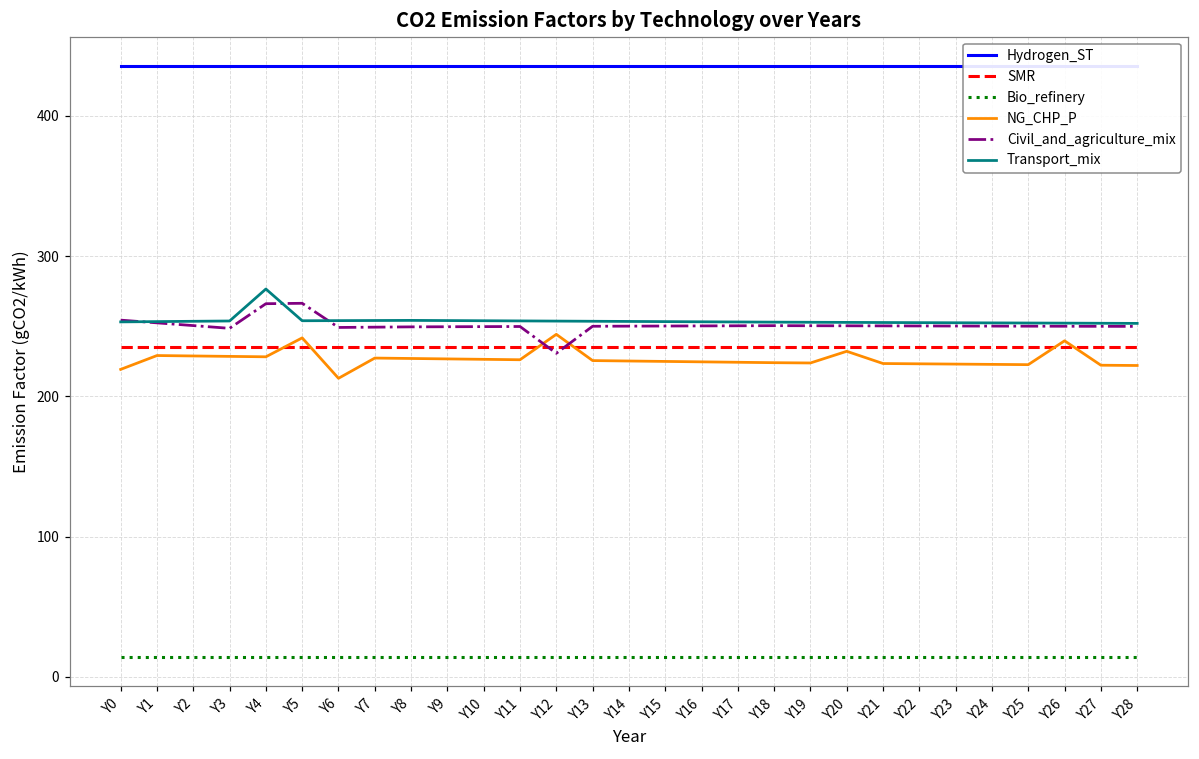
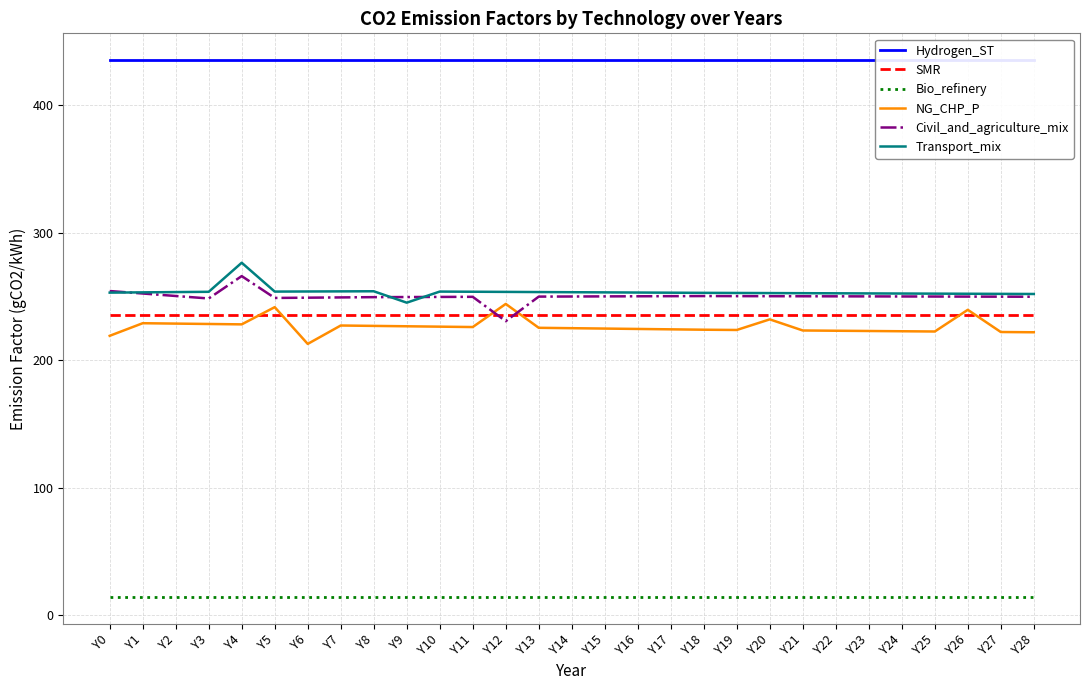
  {
    "Hydrogen_ST": {
      "Y0": 435,
      "Y1": 435,
      "Y2": 435,
      "Y3": 435,
      "Y4": 435,
      "Y5": 435,
      "Y6": 435,
      "Y7": 435,
      "Y8": 435,
      "Y9": 435,
      "Y10": 435,
      "Y11": 435,
      "Y12": 435,
      "Y13": 435,
      "Y14": 435,
      "Y15": 435,
      "Y16": 435,
      "Y17": 435,
      "Y18": 435,
      "Y19": 435,
      "Y20": 435,
      "Y21": 435,
      "Y22": 435,
      "Y23": 435
    },
    "SMR": {
      "Y0": 235,
      "Y1": 235,
      "Y2": 235,
      "Y3": 235,
      "Y4": 235,
      "Y5": 235,
      "Y6": 235,
      "Y7": 235,
      "Y8": 235,
      "Y9": 235,
      "Y10": 235,
      "Y11": 235,
      "Y12": 235,
      "Y13": 235,
      "Y14": 235,
      "Y15": 235,
      "Y16": 235,
      "Y17": 235,
      "Y18": 235,
      "Y19": 235,
      "Y20": 235,
      "Y21": 235,
      "Y22": 235,
      "Y23": 235,
      "Y24": 235,
      "Y25": 235,
      "Y26": 235,
      "Y27": 235,
      "Y28": 235
    },
    "Bio_refinery": {
      "Y0": 14,
      "Y1": 14,
      "Y2": 14,
      "Y3": 14,
      "Y4": 14,
      "Y5": 14,
      "Y6": 14,
      "Y7": 14,
      "Y8": 14,
      "Y9": 14,
      "Y10": 14,
      "Y11": 14,
      "Y12": 14,
      "Y13": 14,
      "Y14": 14,
      "Y15": 14,
      "Y16": 14,
      "Y17": 14,
      "Y18": 14,
      "Y19": 14,
      "Y20": 14,
      "Y21": 14,
      "Y22": 14,
      "Y23": 14,
      "Y24": 14,
      "Y25": 14,
      "Y26": 14,
      "Y27": 14,
      "Y28": 14
    },
    "NG_CHP_P": {
      "Y0": 219,
      "Y1": 229,
      "Y2": 229,
      "Y3": 228,
      "Y4": 228,
      "Y5": 242,
      "Y6": 213,
      "Y7": 227,
      "Y8": 227,
      "Y9": 227,
      "Y10": 226,
      "Y11": 226,
      "Y12": 244,
      "Y13": 225,
      "Y14": 225,
      "Y15": 225,
      "Y16": 225,
      "Y17": 224,
      "Y18": 224,
      "Y19": 224,
      "Y20": 232,
      "Y21": 223,
      "Y22": 223,
      "Y23": 223,
      "Y24": 223,
      "Y25": 223,
      "Y26": 240,
      "Y27": 222,
      "Y28": 222
    },
    "Civil_and_agriculture_mix": {
      "Y2": 250,
      "Y3": 249,
      "Y4": 266,
-     "Y5": 266,
+     "Y5": 249,
      "Y6": 249,
      "Y7": 249,
      "Y8": 250,
      "Y9": 250,
      "Y10": 250,
      "Y11": 250,
      "Y12": 231,
      "Y13": 250,
      "Y14": 250,
      "Y15": 250,
      "Y16": 250,
      "Y17": 250,
      "Y18": 250,
      "Y19": 250,
      "Y20": 250,
      "Y21": 250,
      "Y22": 250,
      "Y23": 250,
      "Y24": 250,
      "Y25": 250,
      "Y26": 250,
      "Y27": 250,
      "Y28": 250
    },
    "Transport_mix": {
      "Y2": 254,
      "Y3": 254,
      "Y4": 277,
      "Y5": 254,
      "Y6": 254,
      "Y7": 254,
      "Y8": 254,
-     "Y9": 254,
+     "Y9": 245,
      "Y10": 254,
      "Y11": 254,
      "Y12": 254,
      "Y13": 254,
      "Y14": 253,
      "Y15": 253,
      "Y16": 253,
      "Y17": 253,
      "Y18": 253,
      "Y19": 253,
      "Y20": 253,
      "Y21": 253,
      "Y22": 253,
      "Y23": 252,
      "Y24": 252,
      "Y25": 252,
      "Y26": 252,
      "Y27": 252,
      "Y28": 252
    }
  }
